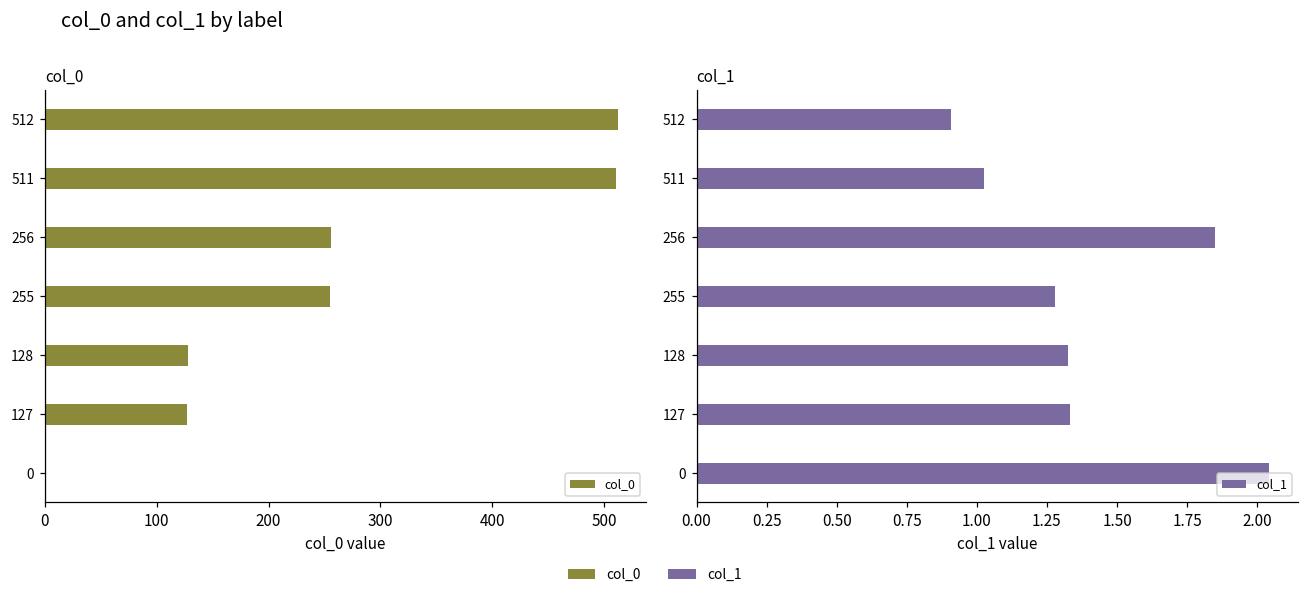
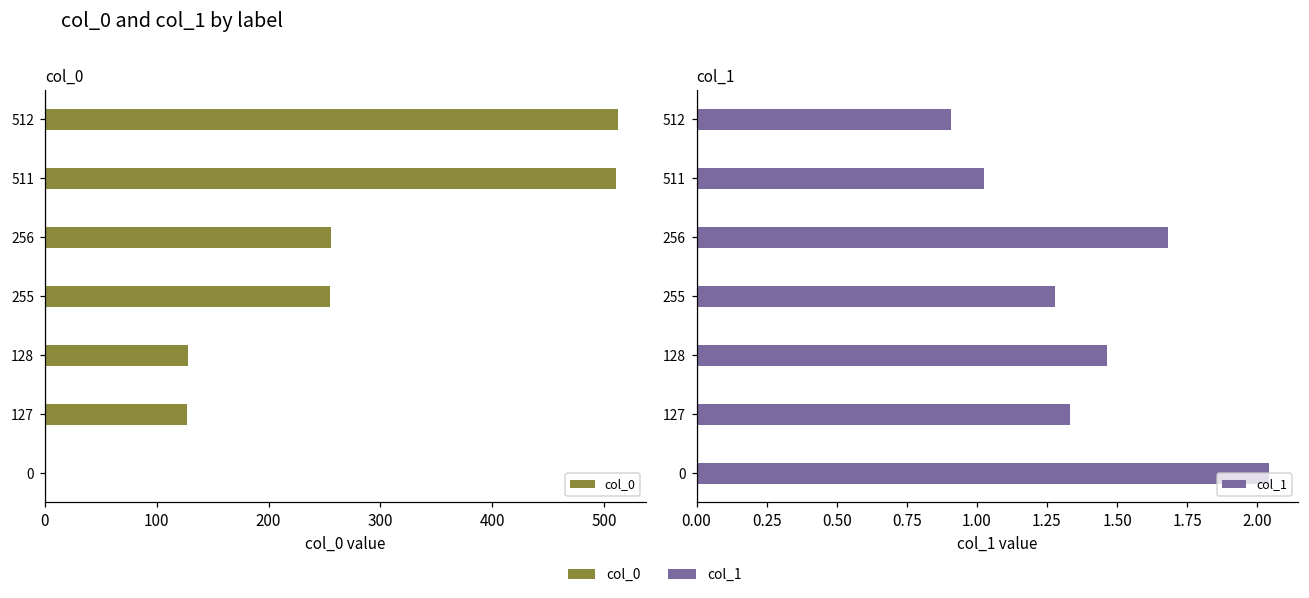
  {
    "col_0": {
      "512": 512,
      "511": 511,
      "256": 256,
      "255": 255,
      "128": 128,
      "127": 127,
      "0": 0
    },
    "col_1": {
      "512": 0.91,
      "511": 1.02,
-     "256": 1.85,
+     "256": 1.68,
      "255": 1.28,
-     "128": 1.33,
+     "128": 1.47,
      "127": 1.33,
      "0": 2.04
    }
  }
